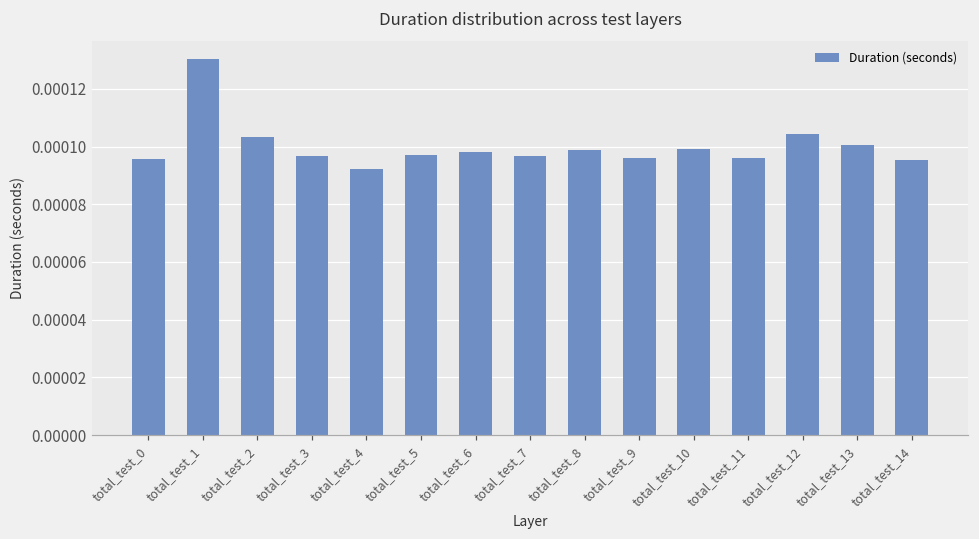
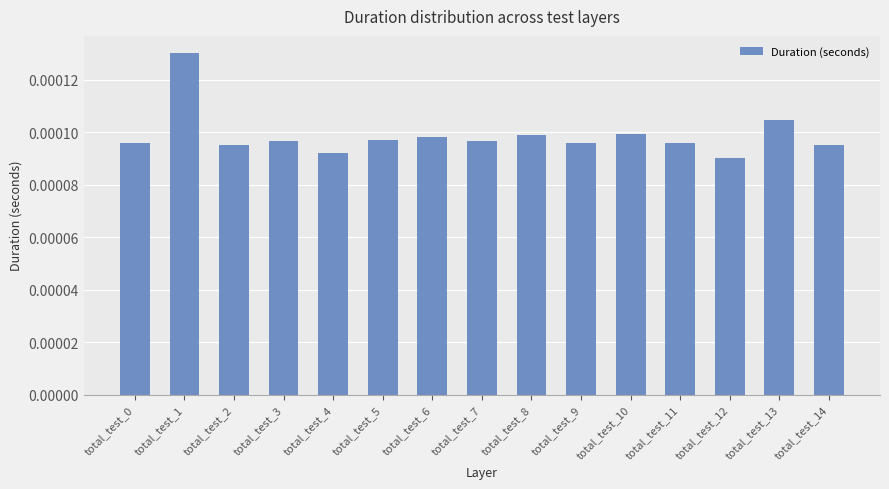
  {
    "total_test_0": 0.000096,
    "total_test_1": 0.000130,
-   "total_test_2": 0.000103,
+   "total_test_2": 0.000095,
    "total_test_3": 0.000097,
    "total_test_4": 0.000092,
    "total_test_5": 0.000097,
    "total_test_6": 0.000098,
    "total_test_7": 0.000097,
    "total_test_8": 0.000099,
    "total_test_9": 0.000096,
    "total_test_10": 0.000099,
    "total_test_11": 0.000096,
-   "total_test_12": 0.000104,
-   "total_test_13": 0.000100,
+   "total_test_12": 0.000090,
+   "total_test_13": 0.000105,
    "total_test_14": 0.000095
  }
